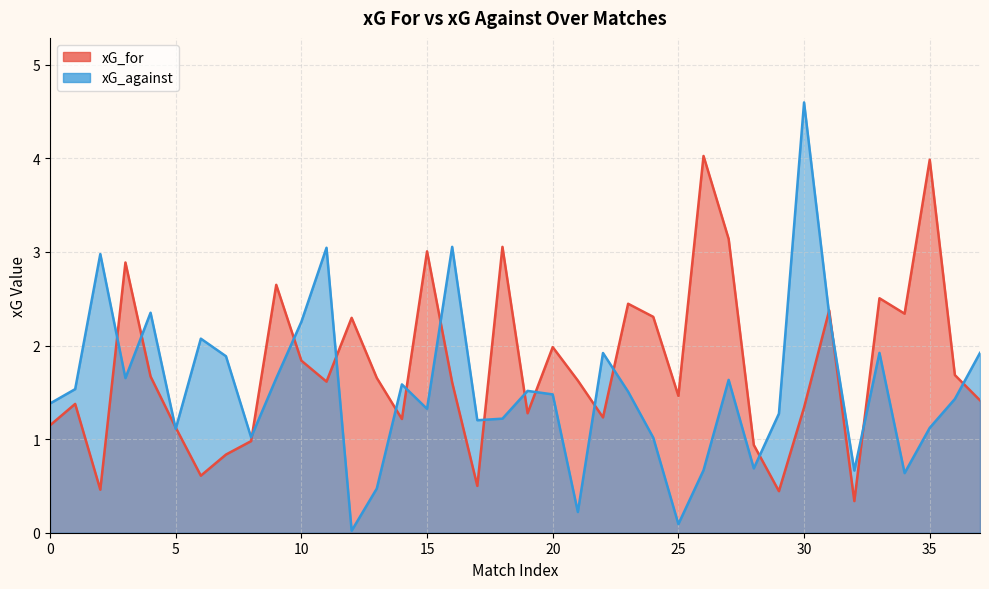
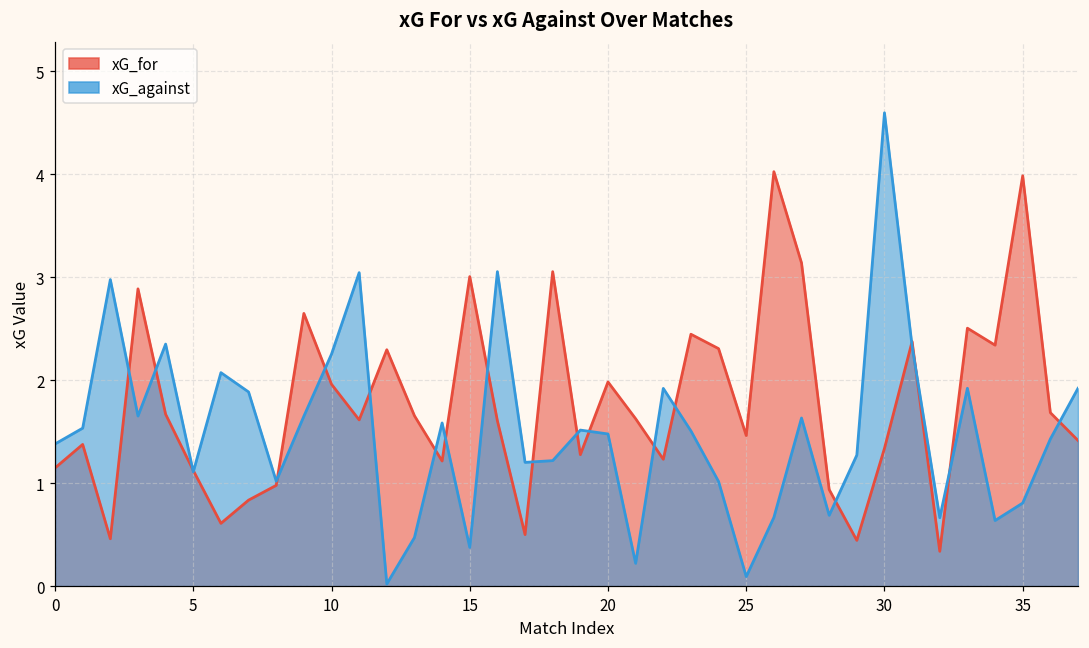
  {
    "xG_for": {
      "0": 1.1,
-     "10": 1.8,
+     "10": 2.0,
      "15": 3.0,
      "20": 2.0,
      "25": 1.5,
      "30": 1.3,
      "35": 4.0
    },
    "xG_against": {
      "0": 1.4,
      "10": 2.3,
-     "15": 1.3,
+     "15": 0.4,
      "20": 1.5,
      "25": 0.1,
      "30": 4.6,
-     "35": 1.1
+     "35": 0.8
    }
  }
